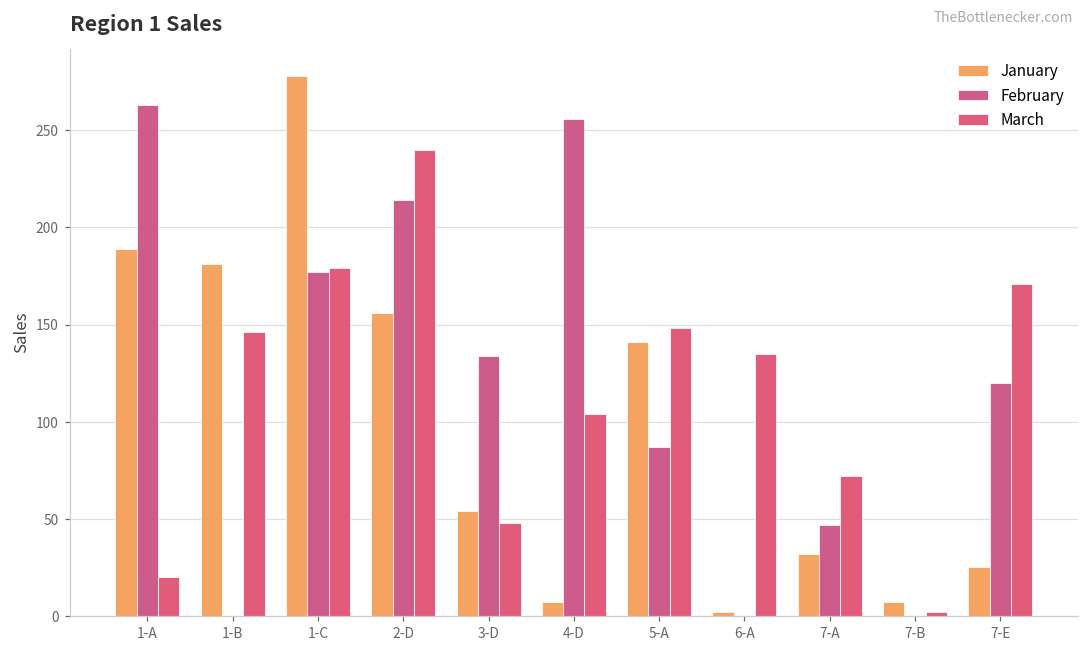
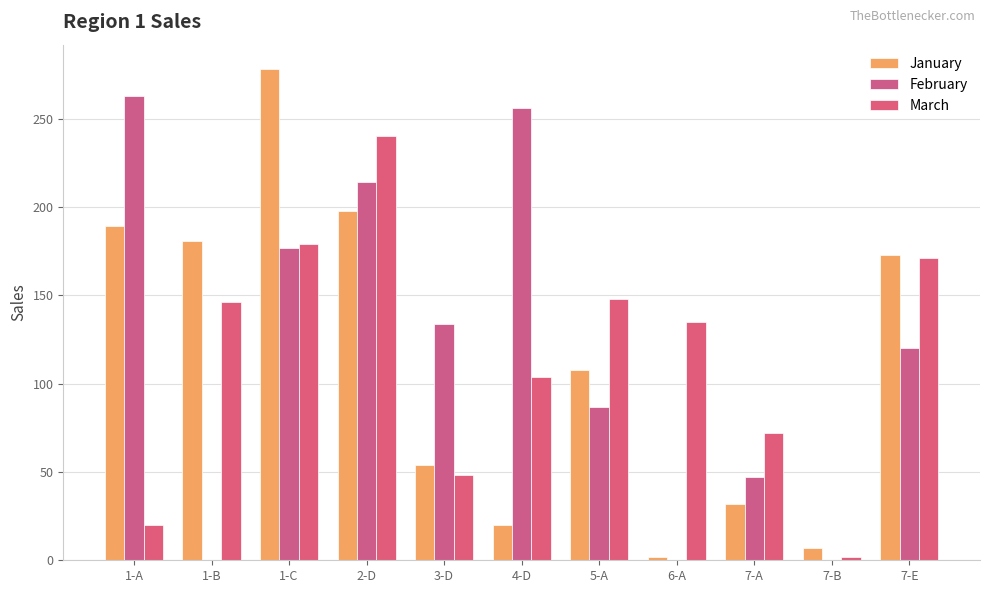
  {
    "January": {
      "1-A": 189,
      "1-B": 181,
      "1-C": 278,
-     "2-D": 156,
+     "2-D": 198,
      "3-D": 54,
-     "4-D": 7,
-     "5-A": 141,
+     "4-D": 20,
+     "5-A": 108,
      "6-A": 2,
      "7-A": 32,
      "7-B": 7,
-     "7-E": 25
+     "7-E": 173
    }
  }
